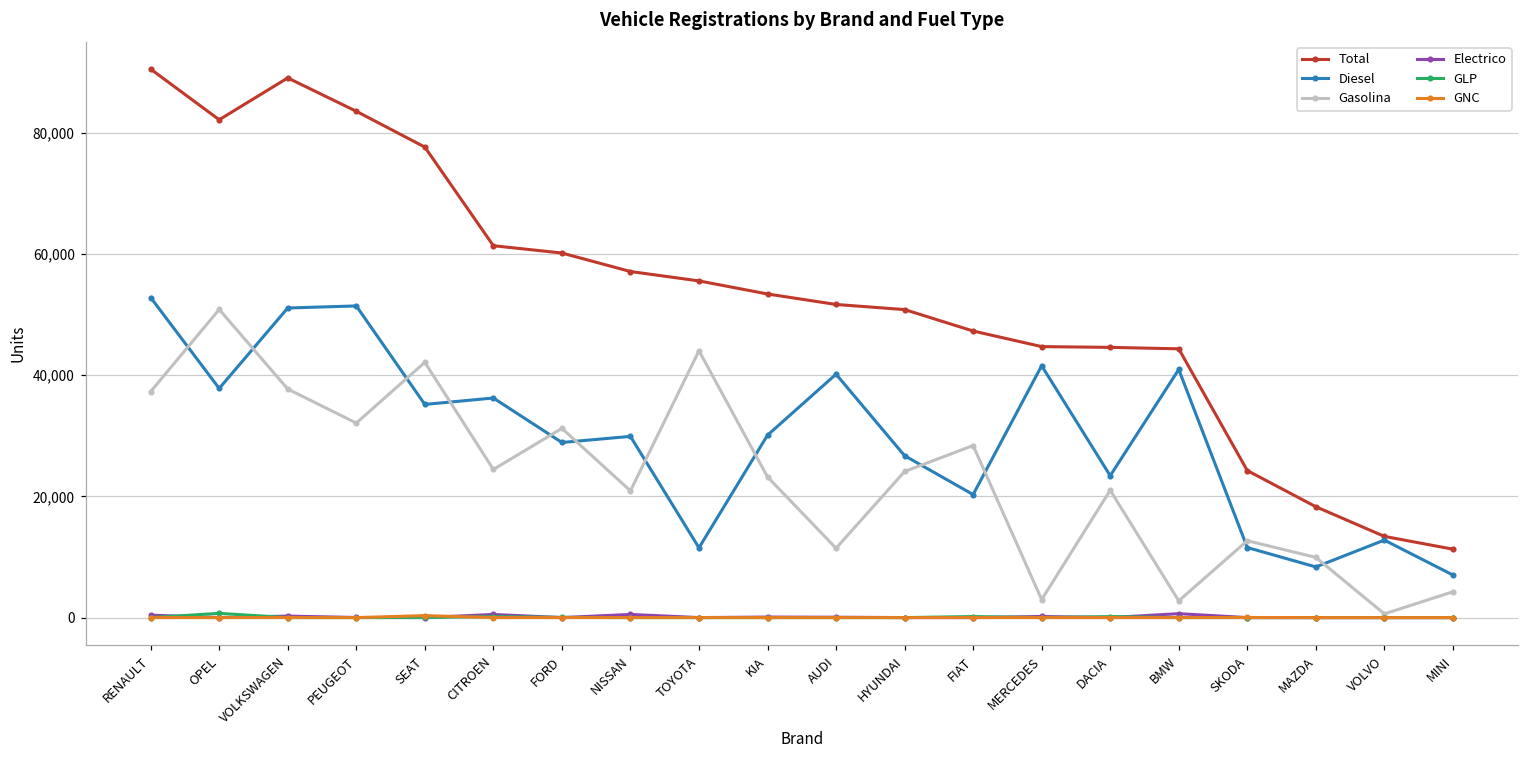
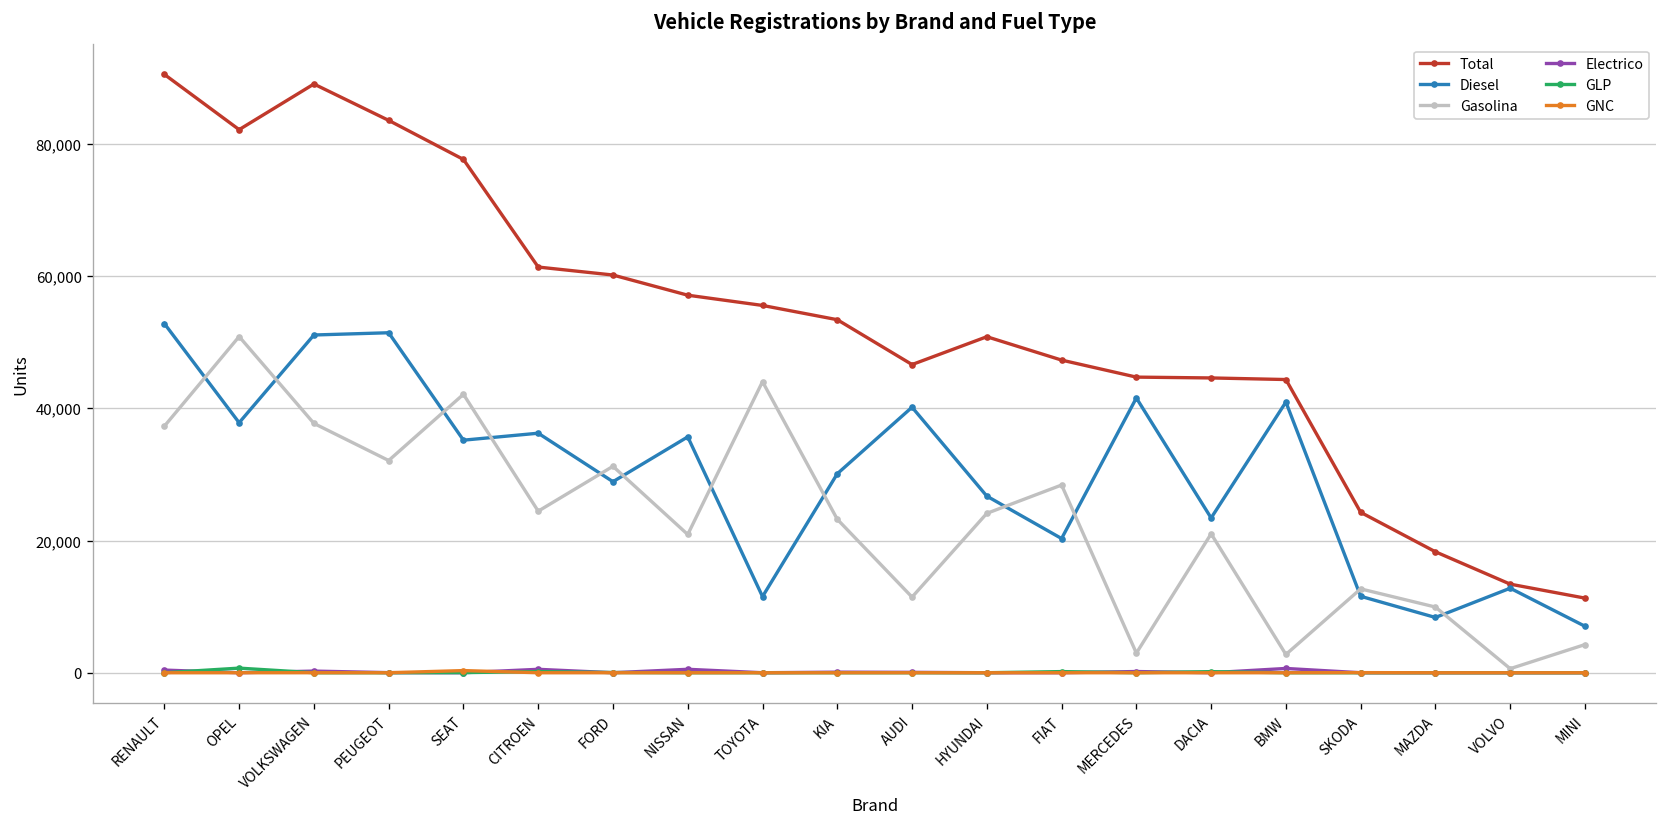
  {
    "Total": {
      "RENAULT": "91,000",
      "OPEL": "82,000",
      "VOLKSWAGEN": "89,000",
      "PEUGEOT": "84,000",
      "SEAT": "78,000",
      "CITROEN": "61,000",
      "FORD": "60,000",
      "NISSAN": "57,000",
      "TOYOTA": "56,000",
      "KIA": "53,000",
-     "AUDI": "52,000",
+     "AUDI": "47,000",
      "HYUNDAI": "51,000",
      "FIAT": "47,000",
      "MERCEDES": "45,000",
      "DACIA": "45,000",
      "BMW": "44,000",
      "SKODA": "24,000",
      "MAZDA": "18,000",
      "VOLVO": "13,000",
      "MINI": "11,000"
    },
    "Diesel": {
      "RENAULT": "53,000",
      "OPEL": "38,000",
      "VOLKSWAGEN": "51,000",
      "PEUGEOT": "51,000",
      "SEAT": "35,000",
      "CITROEN": "36,000",
      "FORD": "29,000",
-     "NISSAN": "30,000",
+     "NISSAN": "36,000",
      "TOYOTA": "12,000",
      "KIA": "30,000",
      "AUDI": "40,000",
      "HYUNDAI": "27,000",
      "FIAT": "20,000",
      "MERCEDES": "42,000",
      "DACIA": "23,000",
      "BMW": "41,000",
      "SKODA": "12,000",
      "MAZDA": "8,000",
      "VOLVO": "13,000",
      "MINI": "7,000"
    },
    "Gasolina": {
      "RENAULT": "37,000",
      "OPEL": "51,000",
      "VOLKSWAGEN": "38,000",
      "PEUGEOT": "32,000",
      "SEAT": "42,000",
      "CITROEN": "24,000",
      "FORD": "31,000",
      "NISSAN": "21,000",
      "TOYOTA": "44,000",
      "KIA": "23,000",
      "AUDI": "11,000",
      "HYUNDAI": "24,000",
      "FIAT": "28,000",
      "MERCEDES": "3,000",
      "DACIA": "21,000",
      "BMW": "3,000",
      "SKODA": "13,000",
      "MAZDA": "10,000",
      "VOLVO": "1,000",
      "MINI": "4,000"
    },
    "Electrico": {
      "NISSAN": "1,000",
      "BMW": "1,000"
    },
    "GLP": {
      "OPEL": "1,000"
    }
  }
